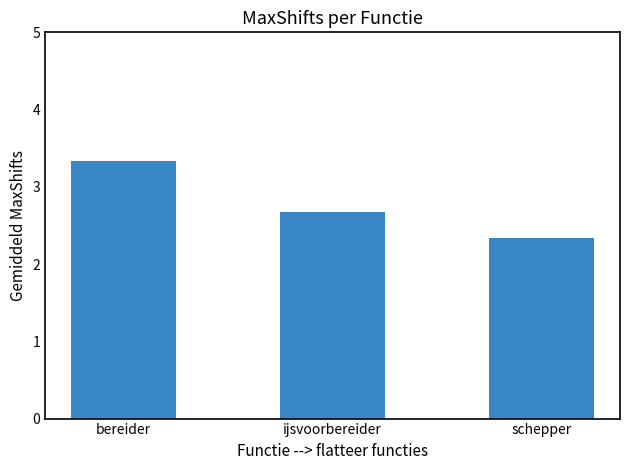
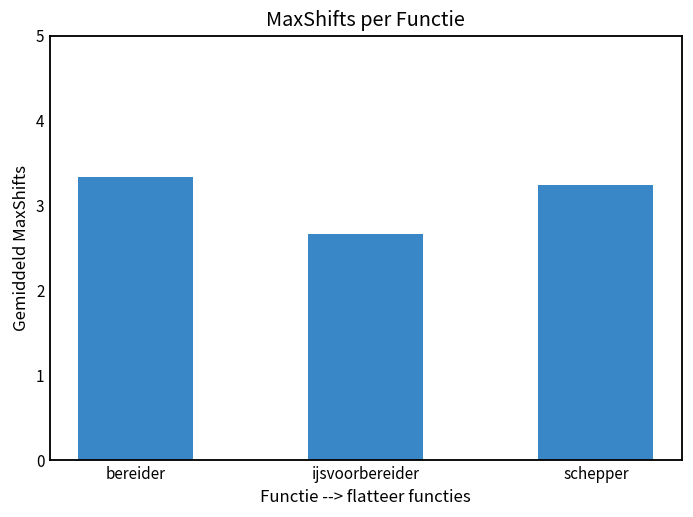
  {
    "bereider": 3.3,
    "ijsvoorbereider": 2.7,
-   "schepper": 2.3
+   "schepper": 3.2
  }
